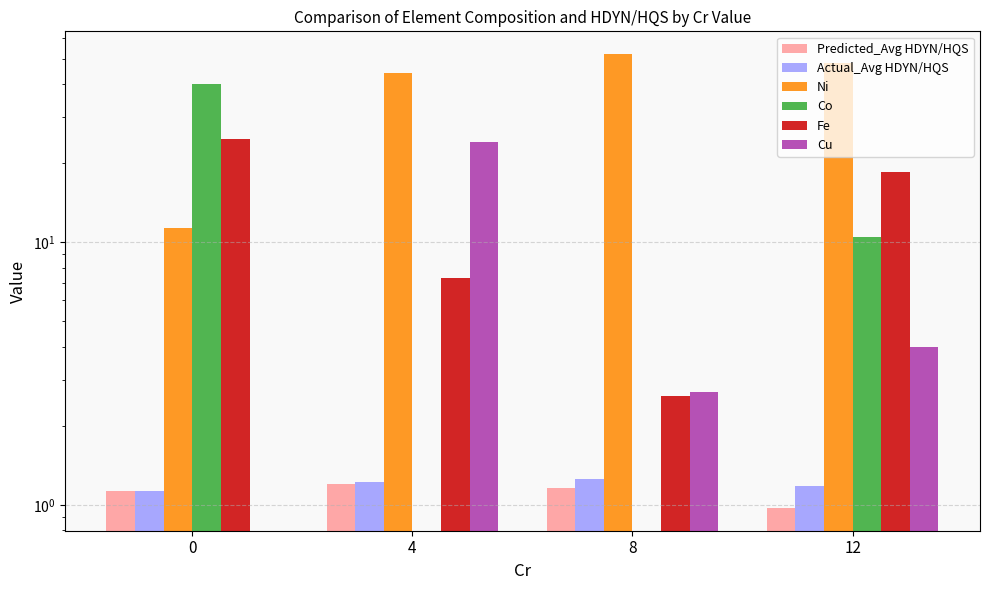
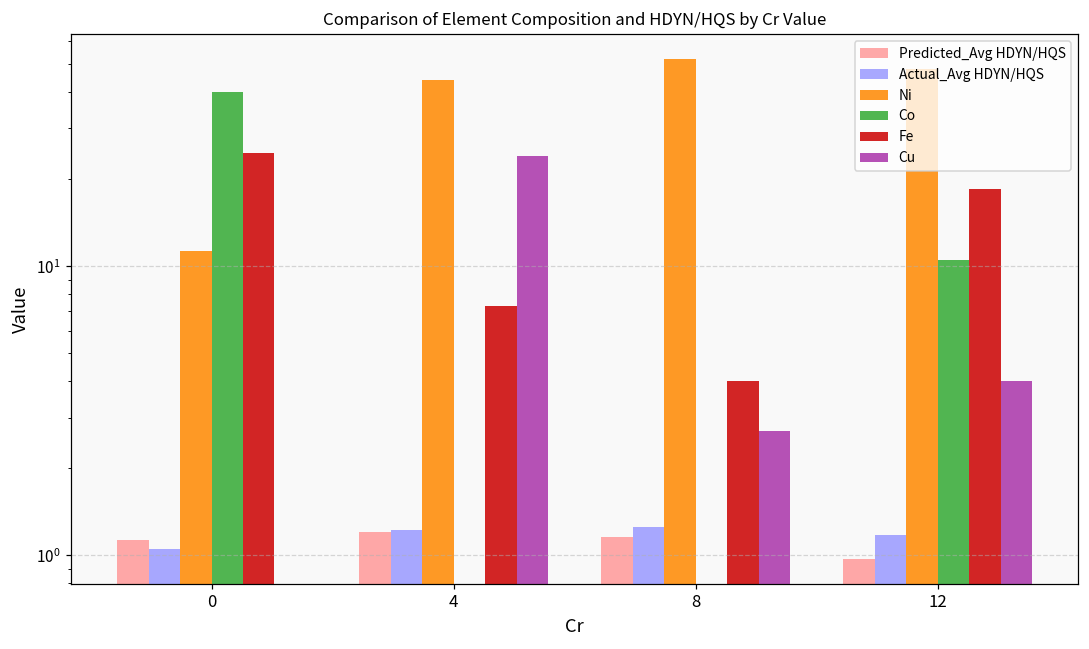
  {
    "Predicted_Avg HDYN/HQS": {
      "0": 1.13,
      "4": 1.2,
      "8": 1.2,
      "12": 0.97
    },
    "Actual_Avg HDYN/HQS": {
-     "0": 1.13,
+     "0": 1.05,
      "4": 1.2,
      "8": 1.3,
      "12": 1.2
    },
    "Ni": {
      "0": 11.3,
      "4": 44,
      "8": 52
    },
    "Co": {
      "0": 40,
      "12": 10.5
    },
    "Fe": {
      "0": 25,
      "4": 7.3,
-     "8": 2.6,
+     "8": 4.0,
      "12": 19
    },
    "Cu": {
      "4": 24,
      "8": 2.7,
      "12": 4.0
    }
  }
